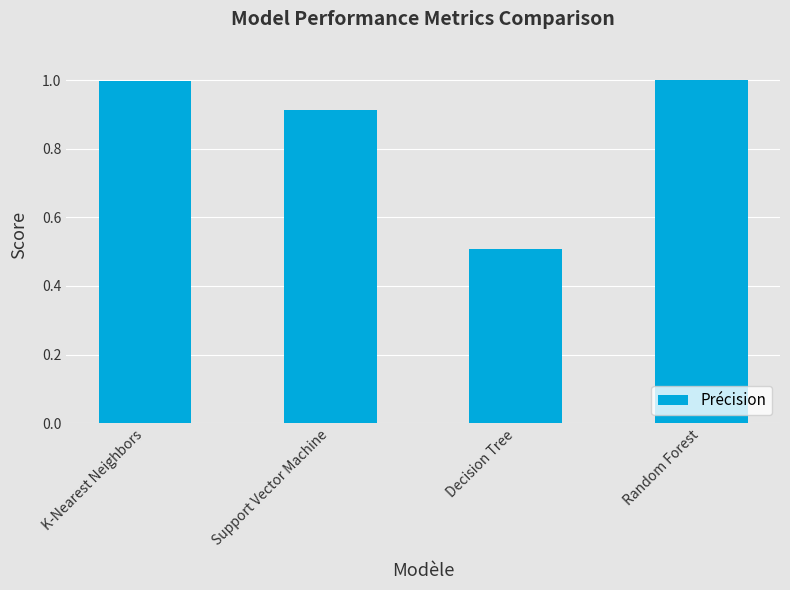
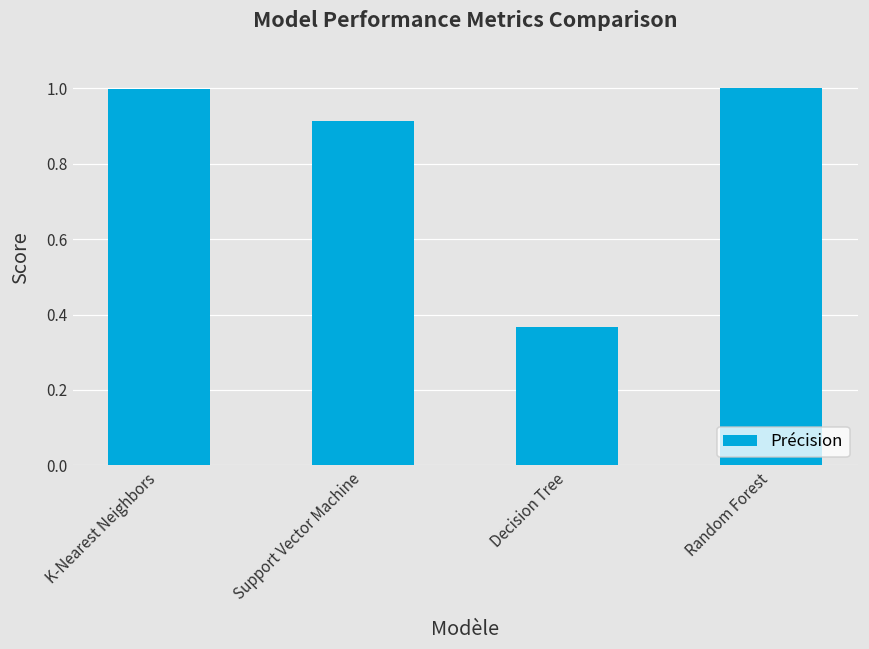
  {
    "K-Nearest Neighbors": 1.00,
    "Support Vector Machine": 0.91,
-   "Decision Tree": 0.51,
+   "Decision Tree": 0.37,
    "Random Forest": 1.00
  }
